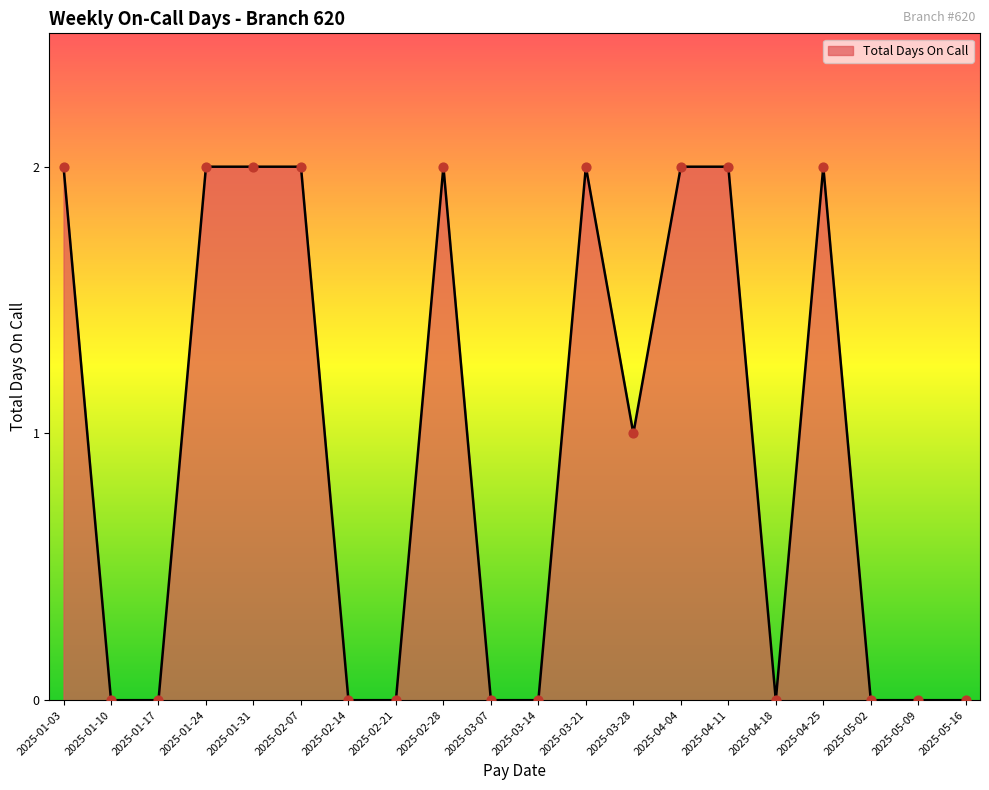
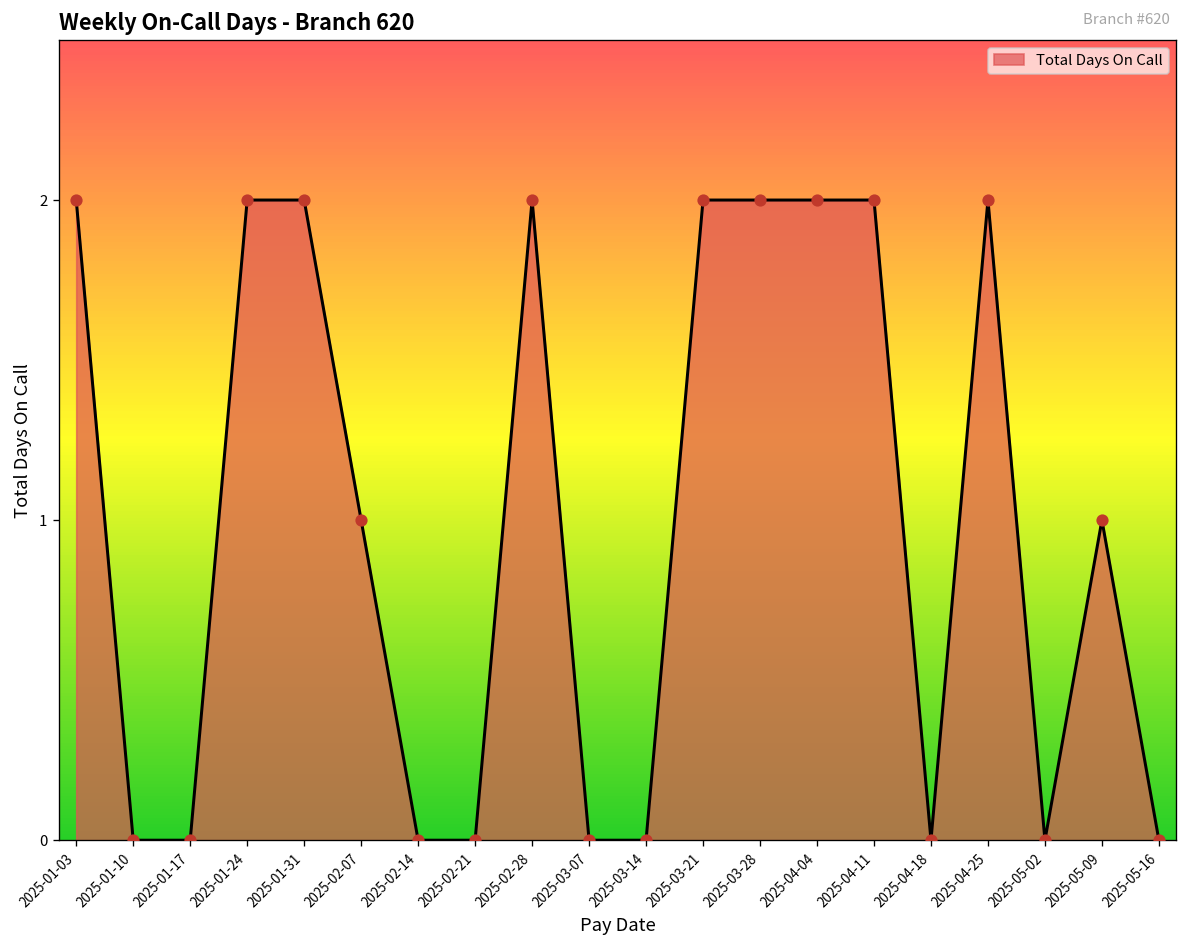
  {
    "2025-01-03": 2,
    "2025-01-10": 0,
    "2025-01-17": 0,
    "2025-01-24": 2,
    "2025-01-31": 2,
-   "2025-02-07": 2,
+   "2025-02-07": 1,
    "2025-02-14": 0,
    "2025-02-21": 0,
    "2025-02-28": 2,
    "2025-03-07": 0,
    "2025-03-14": 0,
    "2025-03-21": 2,
-   "2025-03-28": 1,
+   "2025-03-28": 2,
    "2025-04-04": 2,
    "2025-04-11": 2,
    "2025-04-18": 0,
    "2025-04-25": 2,
    "2025-05-02": 0,
-   "2025-05-09": 0,
+   "2025-05-09": 1,
    "2025-05-16": 0
  }
